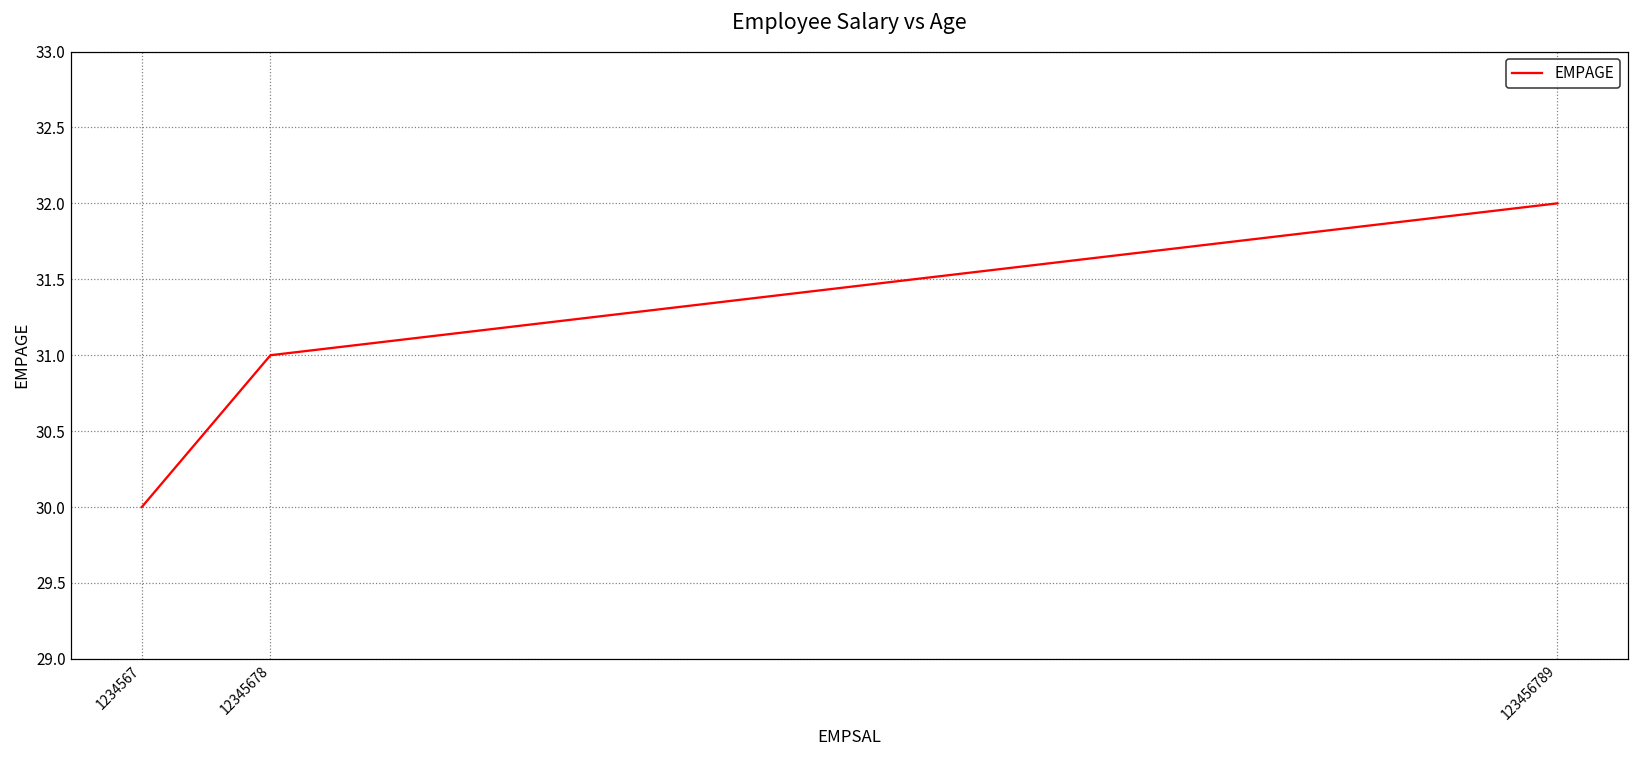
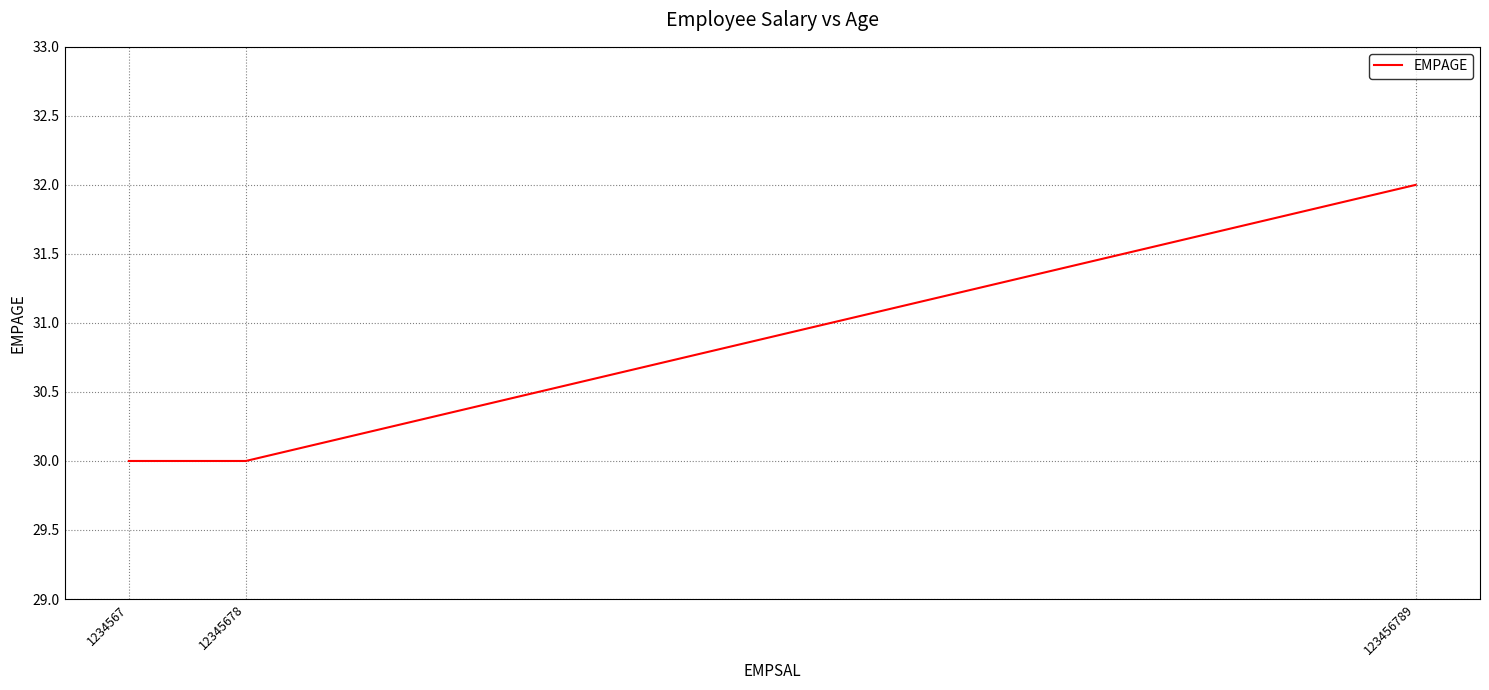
  {
    "1234567": 30,
-   "12345678": 31,
+   "12345678": 30,
    "123456789": 32
  }
